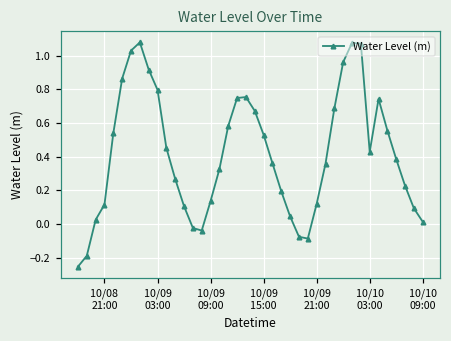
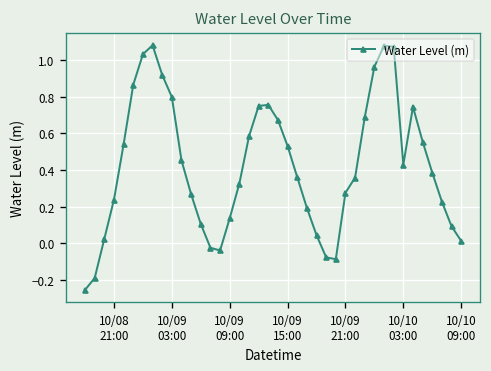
  {
-   "10/08 21:00": 0.12,
+   "10/08 21:00": 0.24,
    "10/09 03:00": 0.80,
    "10/09 09:00": 0.14,
    "10/09 15:00": 0.53,
-   "10/09 21:00": 0.12,
+   "10/09 21:00": 0.28,
    "10/10 03:00": 0.43,
    "10/10 09:00": 0.01
  }
